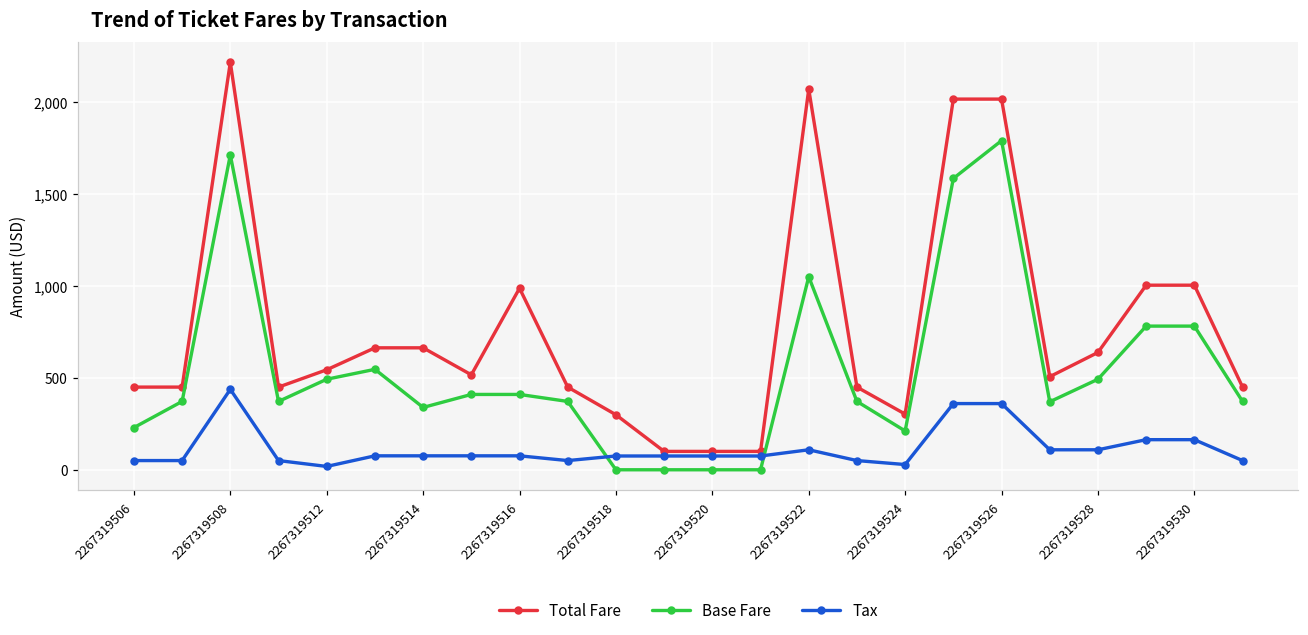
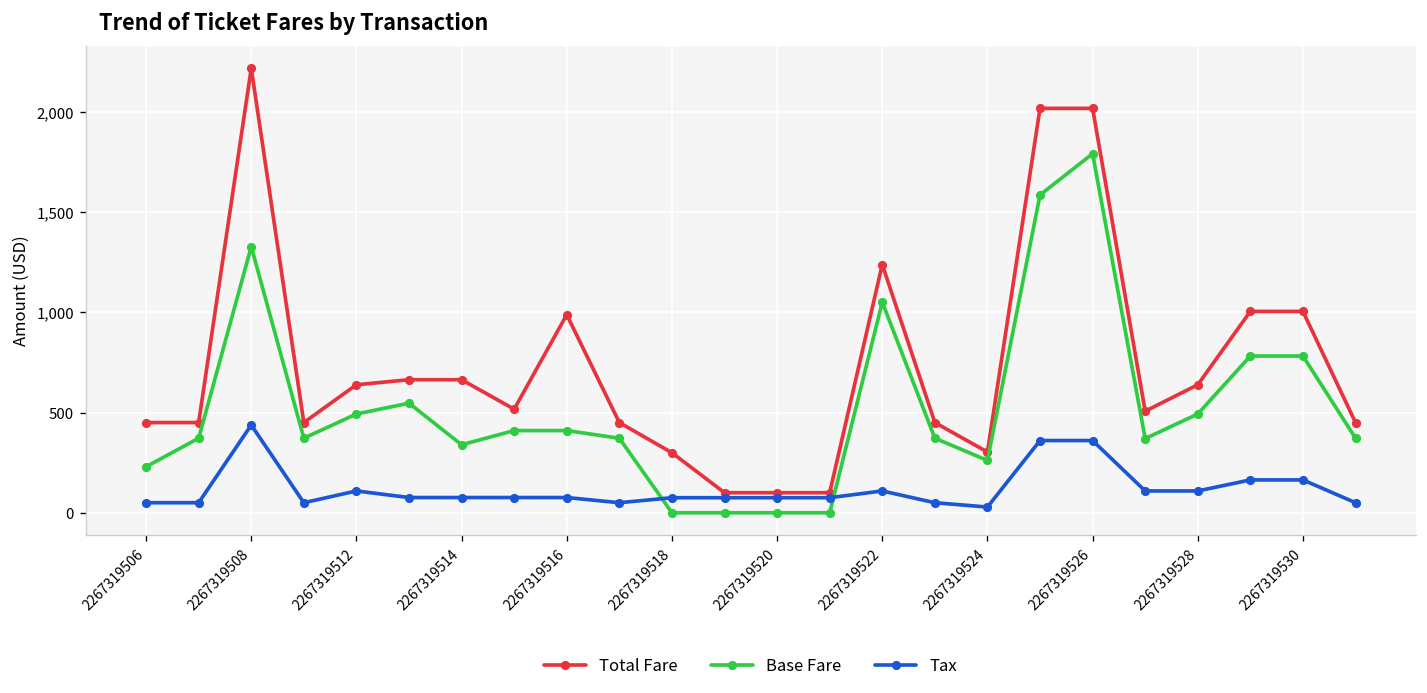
  {
    "Total Fare": {
      "2267319506": "450",
      "2267319508": "2,220",
-     "2267319512": "540",
+     "2267319512": "640",
      "2267319514": "660",
      "2267319516": "990",
      "2267319518": "300",
      "2267319520": "100",
-     "2267319522": "2,070",
+     "2267319522": "1,240",
      "2267319524": "300",
      "2267319526": "2,020",
      "2267319528": "640",
      "2267319530": "1,000"
    },
    "Base Fare": {
      "2267319506": "230",
-     "2267319508": "1,710",
+     "2267319508": "1,330",
      "2267319512": "490",
      "2267319514": "340",
      "2267319516": "410",
      "2267319518": "0",
      "2267319520": "0",
      "2267319522": "1,050",
-     "2267319524": "210",
+     "2267319524": "260",
      "2267319526": "1,790",
      "2267319528": "490",
      "2267319530": "780"
    },
    "Tax": {
      "2267319506": "50",
      "2267319508": "440",
-     "2267319512": "20",
+     "2267319512": "110",
      "2267319514": "80",
      "2267319516": "80",
      "2267319518": "80",
      "2267319520": "80",
      "2267319522": "110",
      "2267319524": "30",
      "2267319526": "360",
      "2267319528": "110",
      "2267319530": "160"
    }
  }
